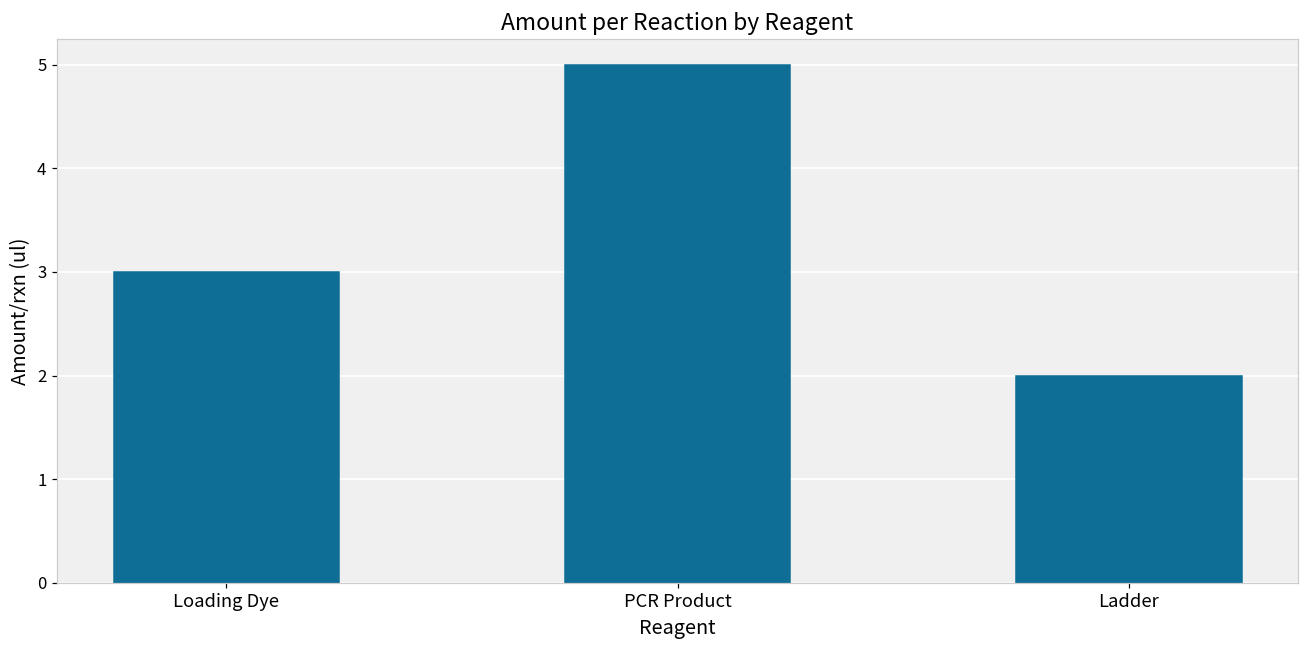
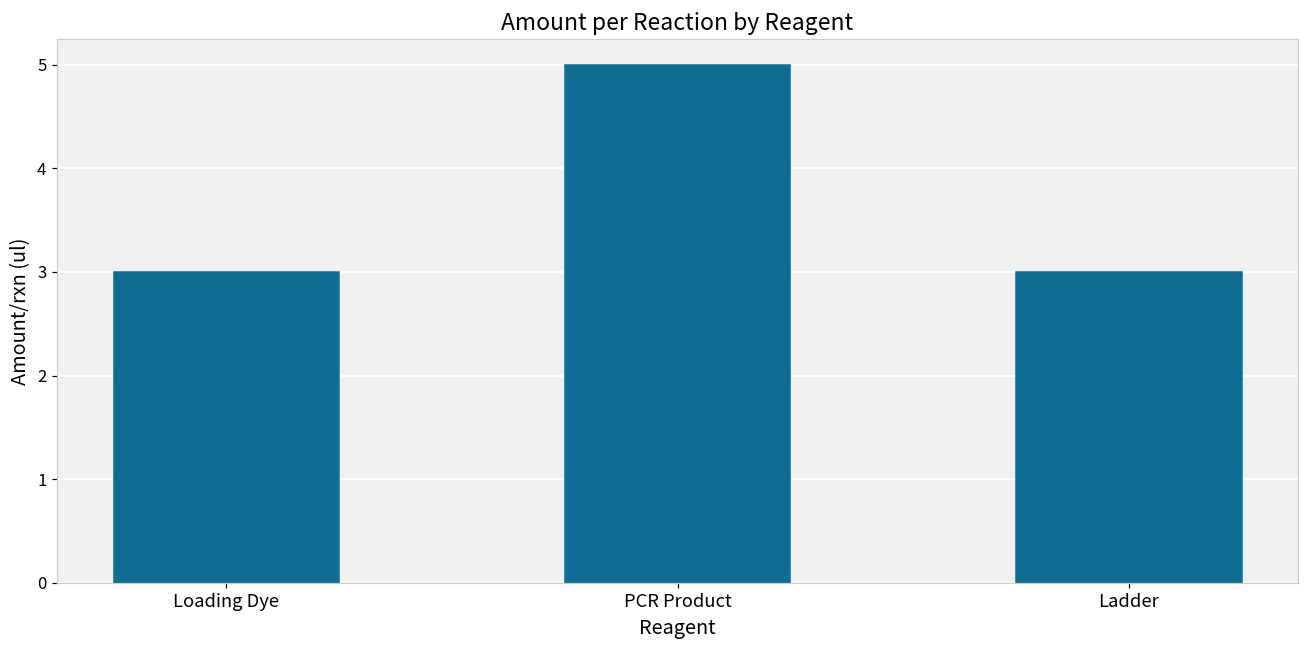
  {
    "Loading Dye": 3,
    "PCR Product": 5,
-   "Ladder": 2
+   "Ladder": 3
  }
